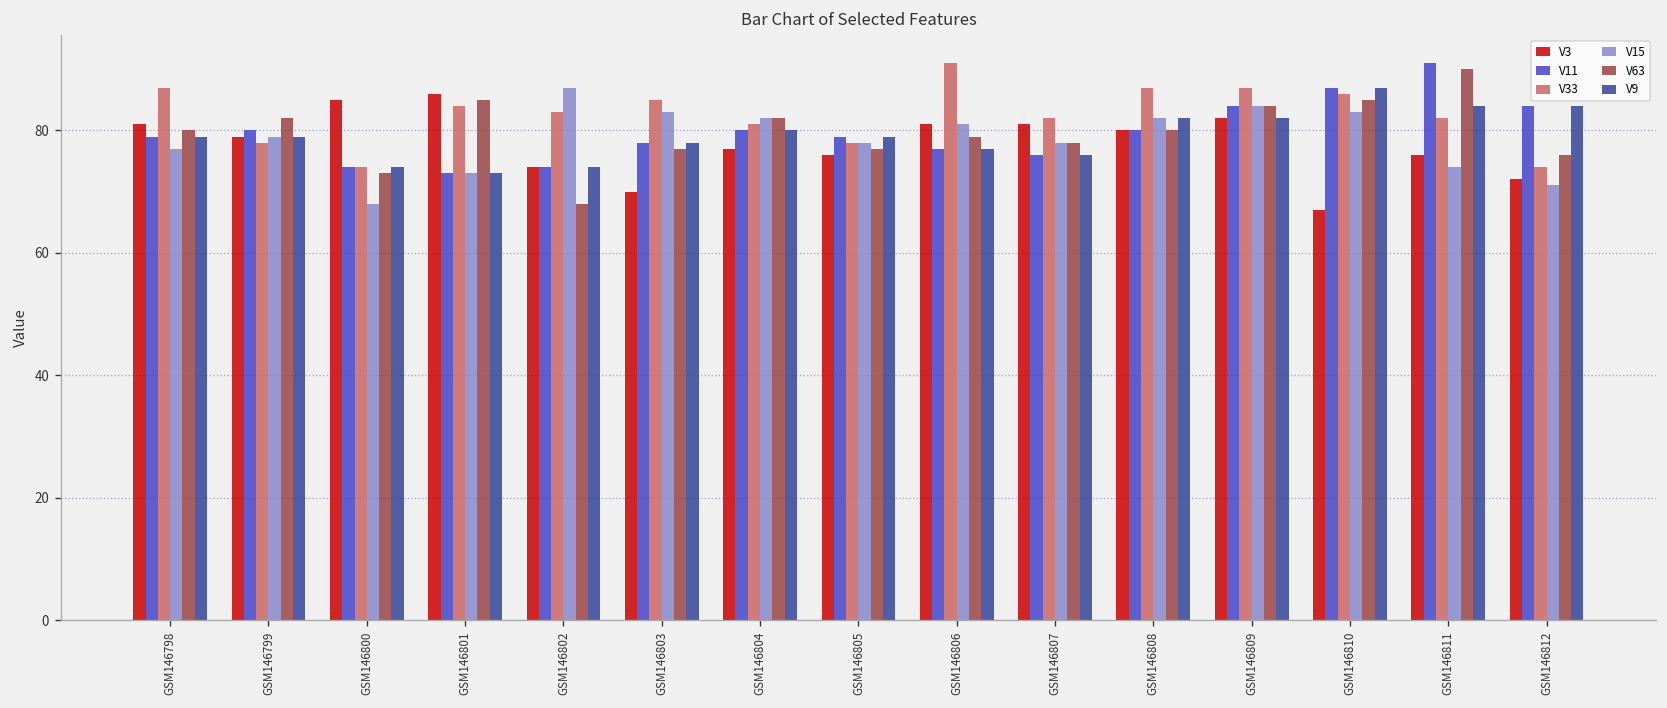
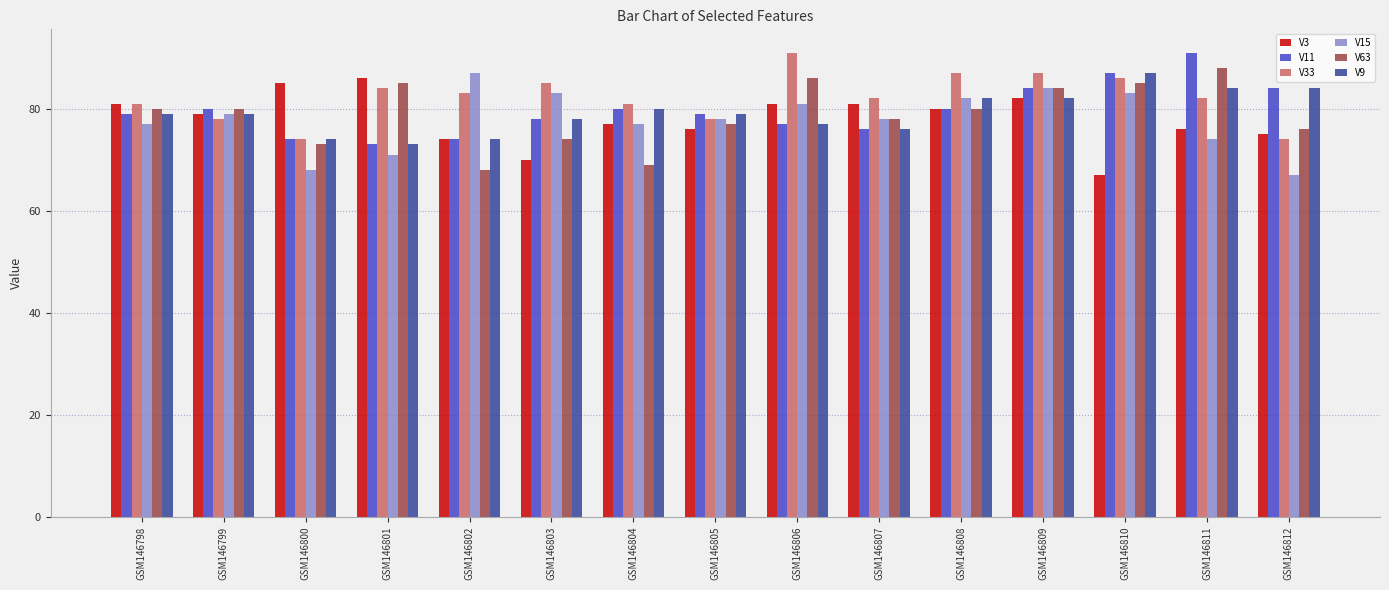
  {
    "V3": {
      "GSM146798": 81,
      "GSM146799": 79,
      "GSM146800": 85,
      "GSM146801": 86,
      "GSM146802": 74,
      "GSM146803": 70,
      "GSM146804": 77,
      "GSM146805": 76,
      "GSM146806": 81,
      "GSM146807": 81,
      "GSM146808": 80,
      "GSM146809": 82,
      "GSM146810": 67,
      "GSM146811": 76,
-     "GSM146812": 72
+     "GSM146812": 75
    },
    "V33": {
-     "GSM146798": 87,
+     "GSM146798": 81,
      "GSM146799": 78,
      "GSM146800": 74,
      "GSM146801": 84,
      "GSM146802": 83,
      "GSM146803": 85,
      "GSM146804": 81,
      "GSM146805": 78,
      "GSM146806": 91,
      "GSM146807": 82,
      "GSM146808": 87,
      "GSM146809": 87,
      "GSM146810": 86,
      "GSM146811": 82,
      "GSM146812": 74
    },
    "V15": {
      "GSM146798": 77,
      "GSM146799": 79,
      "GSM146800": 68,
-     "GSM146801": 73,
+     "GSM146801": 71,
      "GSM146802": 87,
      "GSM146803": 83,
-     "GSM146804": 82,
+     "GSM146804": 77,
      "GSM146805": 78,
      "GSM146806": 81,
      "GSM146807": 78,
      "GSM146808": 82,
      "GSM146809": 84,
      "GSM146810": 83,
      "GSM146811": 74,
-     "GSM146812": 71
+     "GSM146812": 67
    },
    "V63": {
      "GSM146798": 80,
-     "GSM146799": 82,
+     "GSM146799": 80,
      "GSM146800": 73,
      "GSM146801": 85,
      "GSM146802": 68,
-     "GSM146803": 77,
-     "GSM146804": 82,
+     "GSM146803": 74,
+     "GSM146804": 69,
      "GSM146805": 77,
-     "GSM146806": 79,
+     "GSM146806": 86,
      "GSM146807": 78,
      "GSM146808": 80,
      "GSM146809": 84,
      "GSM146810": 85,
-     "GSM146811": 90,
+     "GSM146811": 88,
      "GSM146812": 76
    }
  }
